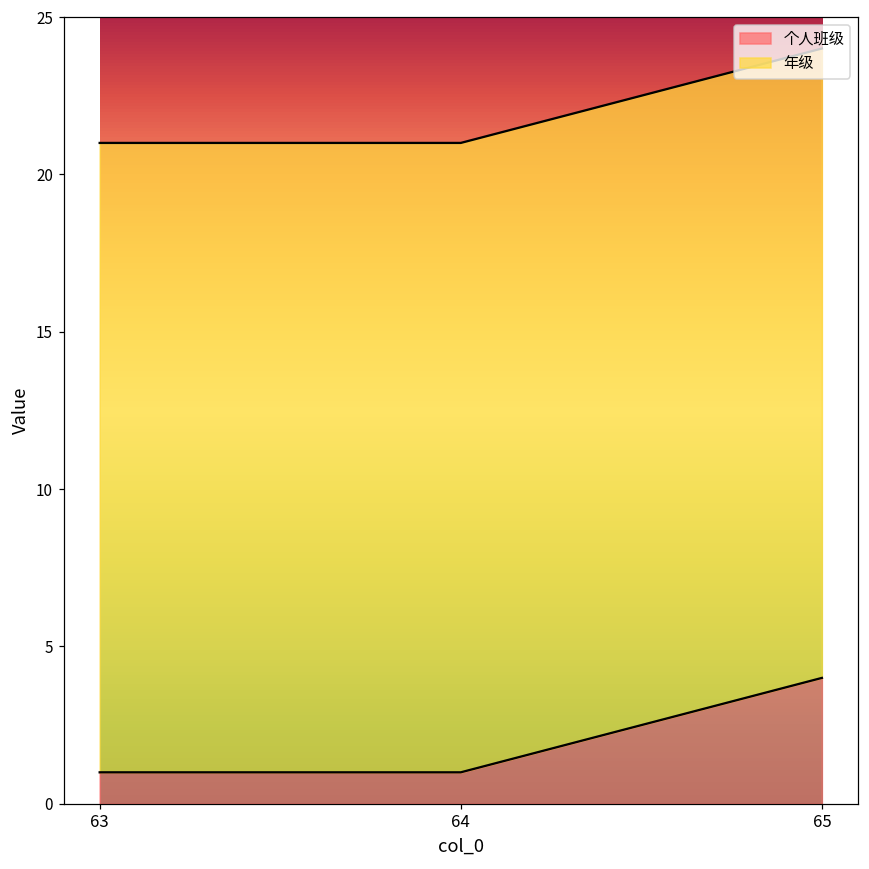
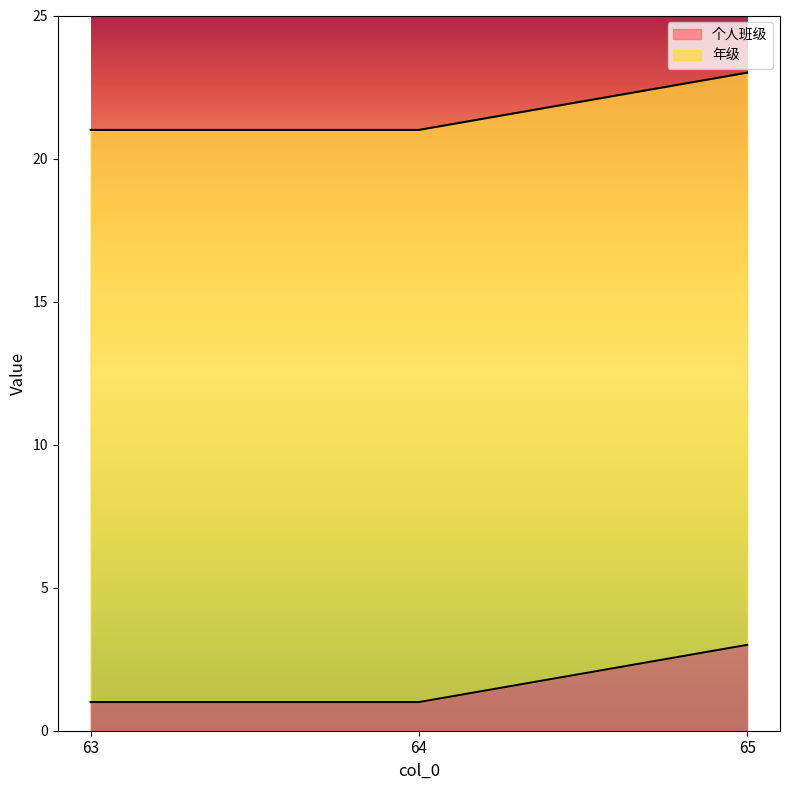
  {
    "个人班级": {
      "63": 1,
      "64": 1,
-     "65": 4
+     "65": 3
    },
    "年级": {
      "63": 20,
      "64": 20
    }
  }
